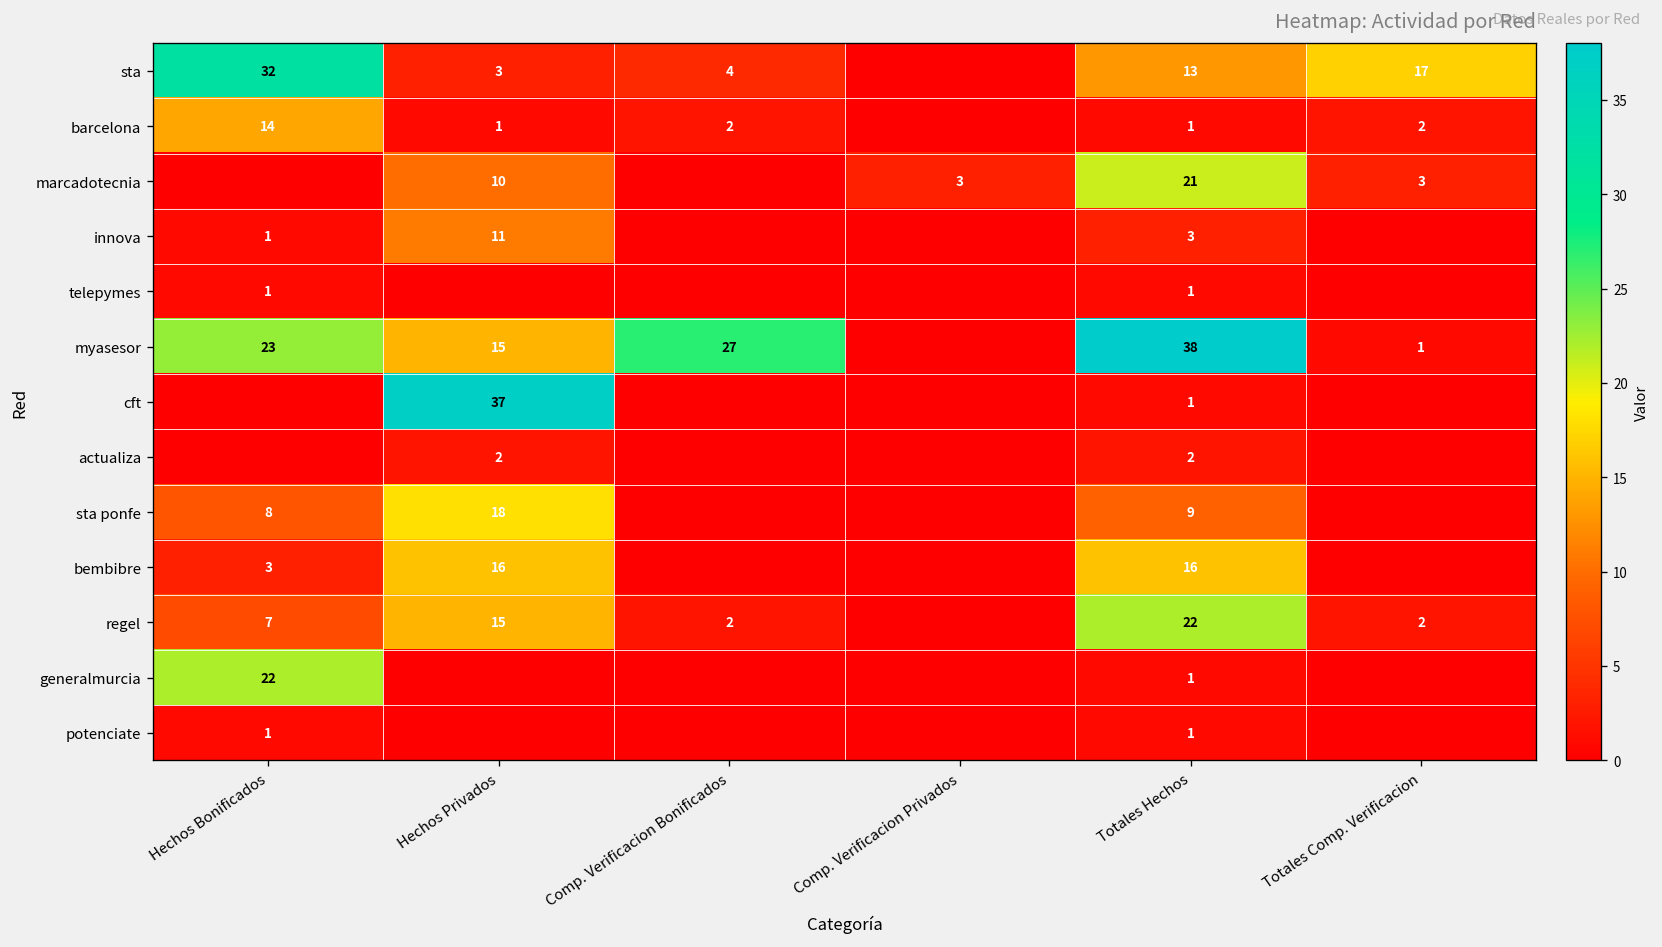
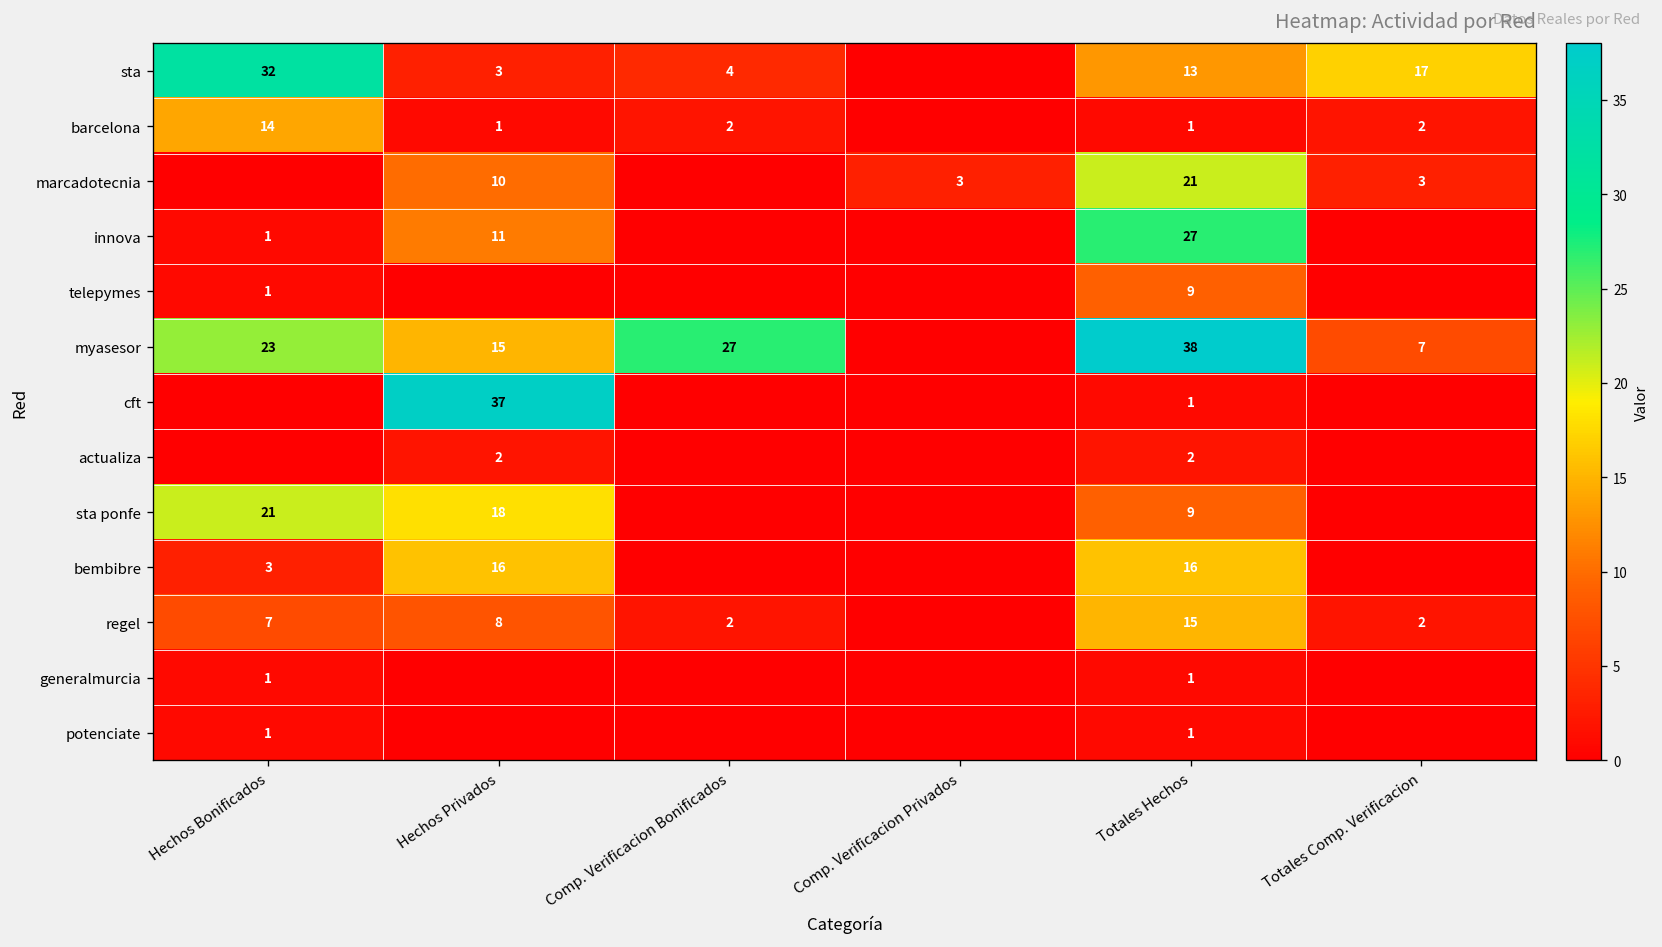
  {
    "sta": {
      "Hechos Bonificados": 32,
      "Hechos Privados": 3,
      "Comp. Verificacion Bonificados": 4,
      "Totales Hechos": 13,
      "Totales Comp. Verificacion": 17
    },
    "barcelona": {
      "Hechos Bonificados": 14,
      "Hechos Privados": 1,
      "Comp. Verificacion Bonificados": 2,
      "Totales Hechos": 1,
      "Totales Comp. Verificacion": 2
    },
    "marcadotecnia": {
      "Hechos Privados": 10,
      "Comp. Verificacion Privados": 3,
      "Totales Hechos": 21,
      "Totales Comp. Verificacion": 3
    },
    "innova": {
      "Hechos Bonificados": 1,
      "Hechos Privados": 11,
-     "Totales Hechos": 3
+     "Totales Hechos": 27
    },
    "telepymes": {
      "Hechos Bonificados": 1,
-     "Totales Hechos": 1
+     "Totales Hechos": 9
    },
    "myasesor": {
      "Hechos Bonificados": 23,
      "Hechos Privados": 15,
      "Comp. Verificacion Bonificados": 27,
      "Totales Hechos": 38,
-     "Totales Comp. Verificacion": 1
+     "Totales Comp. Verificacion": 7
    },
    "cft": {
      "Hechos Privados": 37,
      "Totales Hechos": 1
    },
    "actualiza": {
      "Hechos Privados": 2,
      "Totales Hechos": 2
    },
    "sta ponfe": {
-     "Hechos Bonificados": 8,
+     "Hechos Bonificados": 21,
      "Hechos Privados": 18,
      "Totales Hechos": 9
    },
    "bembibre": {
      "Hechos Bonificados": 3,
      "Hechos Privados": 16,
      "Totales Hechos": 16
    },
    "regel": {
      "Hechos Bonificados": 7,
-     "Hechos Privados": 15,
+     "Hechos Privados": 8,
      "Comp. Verificacion Bonificados": 2,
-     "Totales Hechos": 22,
+     "Totales Hechos": 15,
      "Totales Comp. Verificacion": 2
    },
    "generalmurcia": {
-     "Hechos Bonificados": 22,
+     "Hechos Bonificados": 1,
      "Totales Hechos": 1
    },
    "potenciate": {
      "Hechos Bonificados": 1,
      "Totales Hechos": 1
    }
  }
